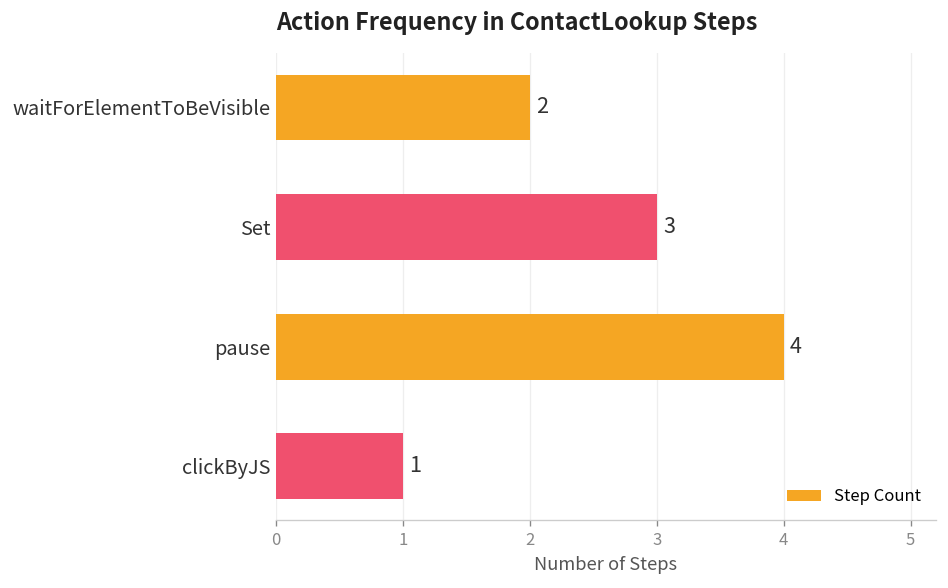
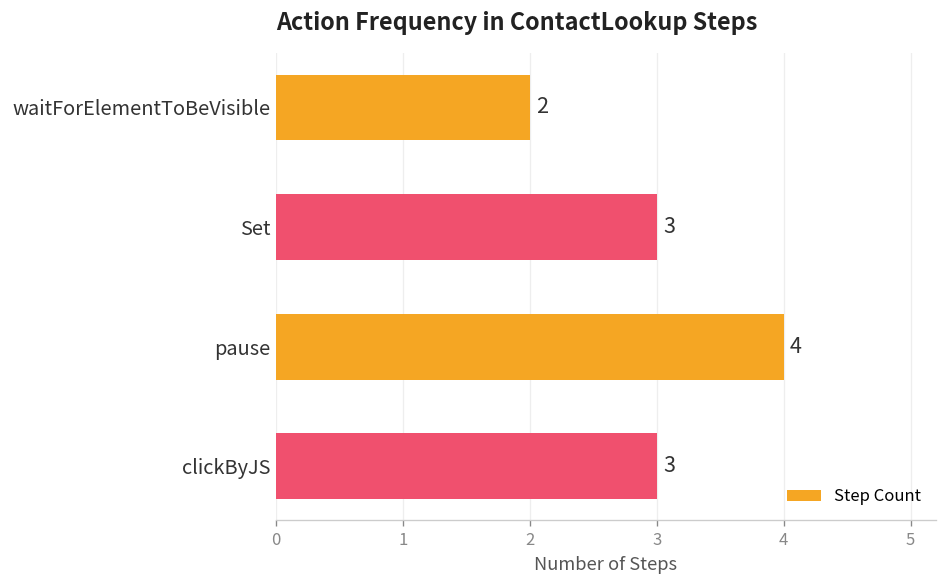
  {
    "waitForElementToBeVisible": 2,
    "Set": 3,
    "pause": 4,
-   "clickByJS": 1
+   "clickByJS": 3
  }
